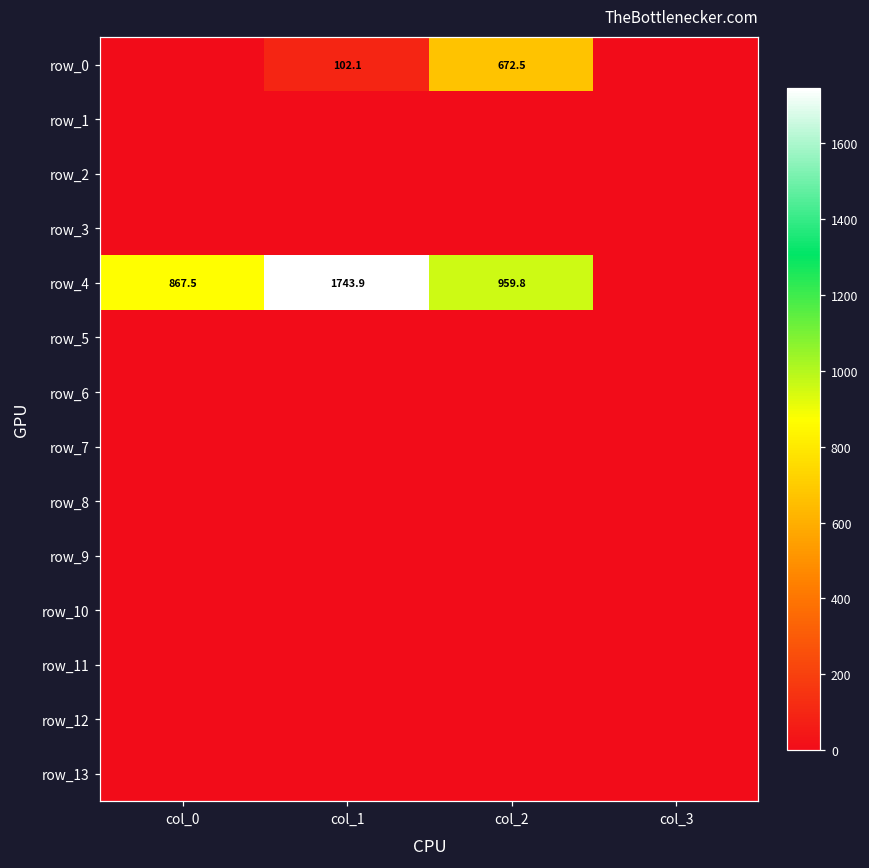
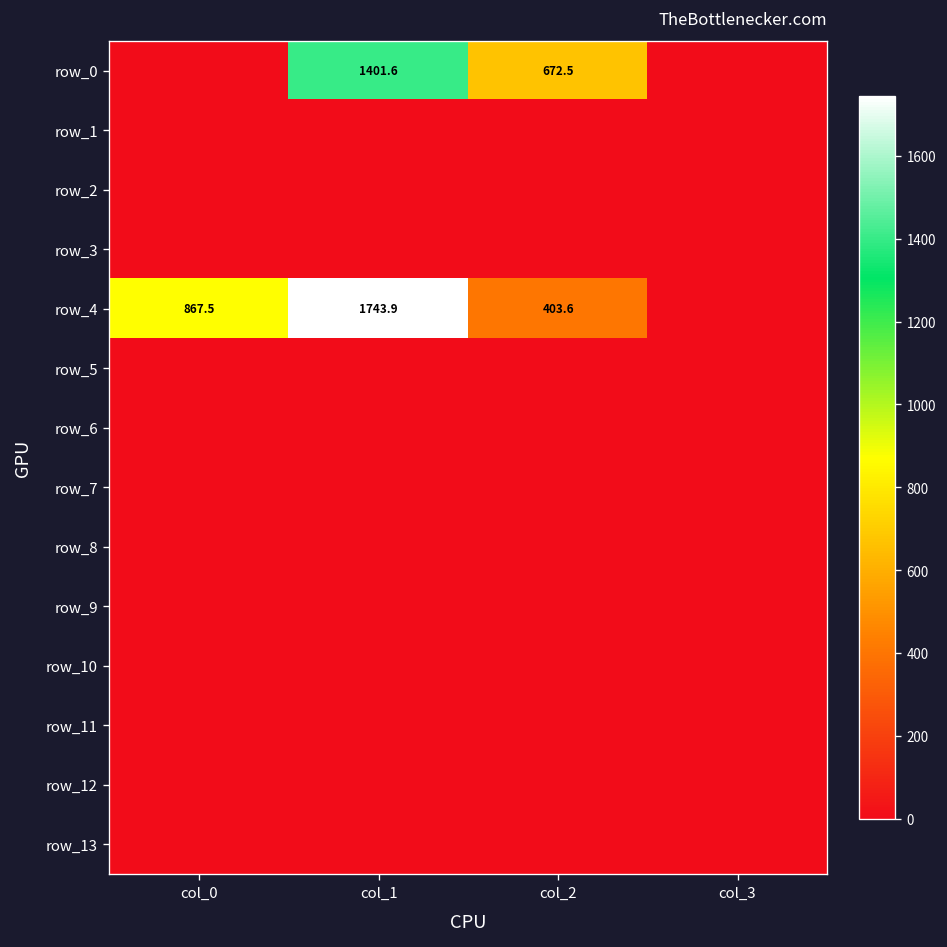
  {
    "row_0": {
-     "col_1": 102.1,
+     "col_1": 1401.6,
      "col_2": 672.5
    },
    "row_4": {
      "col_0": 867.5,
      "col_1": 1743.9,
-     "col_2": 959.8
+     "col_2": 403.6
    }
  }
